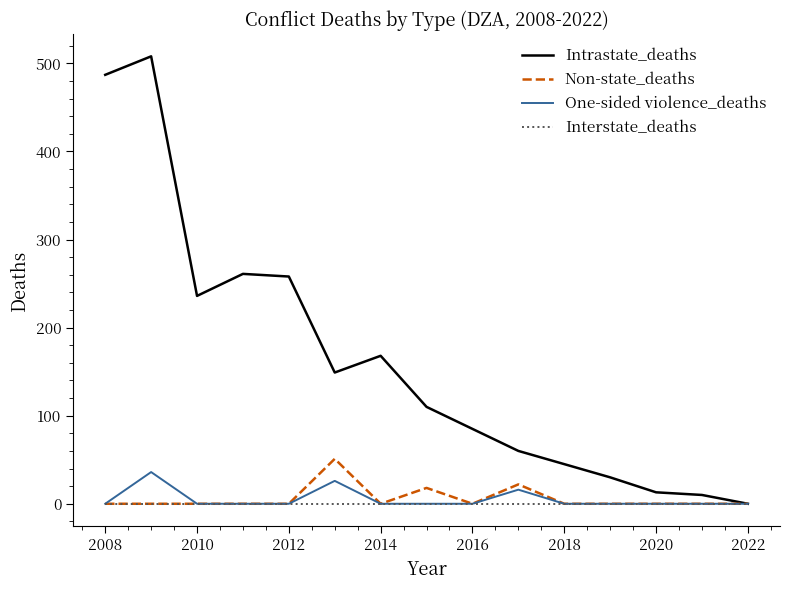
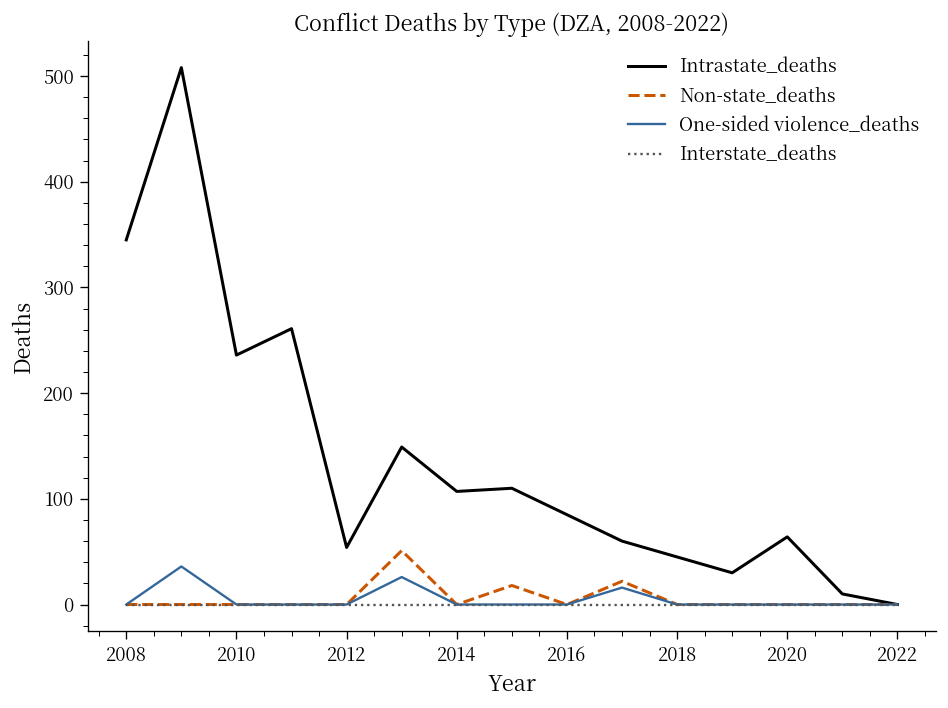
  {
    "Intrastate_deaths": {
-     "2008": 490,
+     "2008": 350,
      "2010": 240,
-     "2012": 260,
-     "2014": 170,
+     "2012": 50,
+     "2014": 110,
      "2016": 90,
      "2018": 50,
-     "2020": 10
+     "2020": 60
    }
  }
